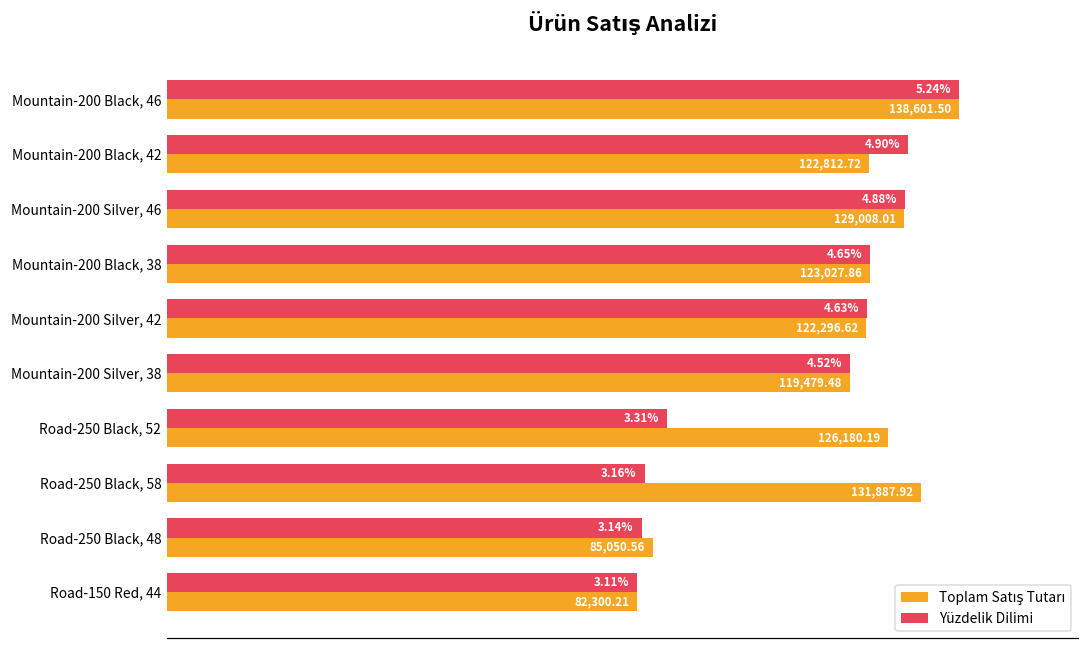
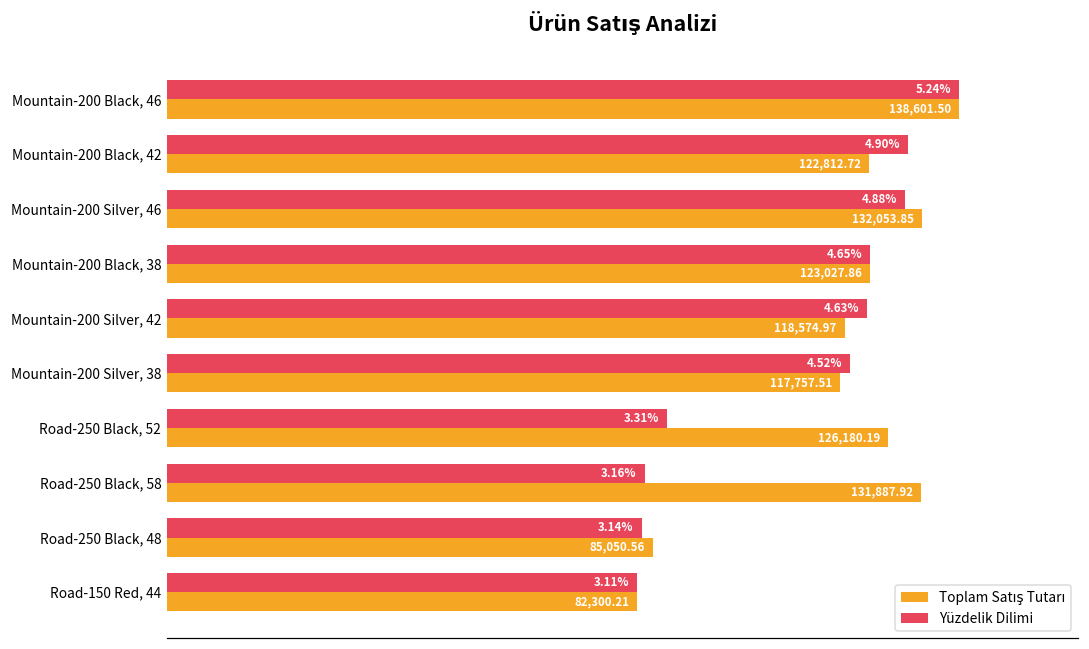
  {
    "Toplam Satış Tutarı": {
-     "Mountain-200 Silver, 46": "129,008.01",
-     "Mountain-200 Silver, 42": "122,296.62",
-     "Mountain-200 Silver, 38": "119,479.48"
+     "Mountain-200 Silver, 46": "132,053.85",
+     "Mountain-200 Silver, 42": "118,574.97",
+     "Mountain-200 Silver, 38": "117,757.51"
    }
  }
